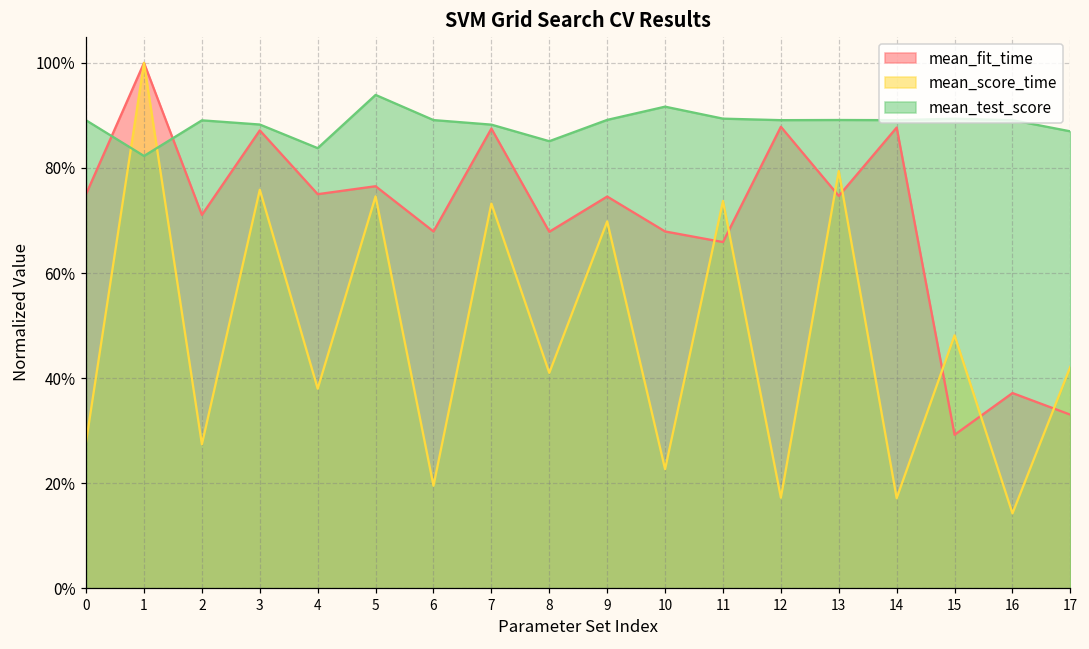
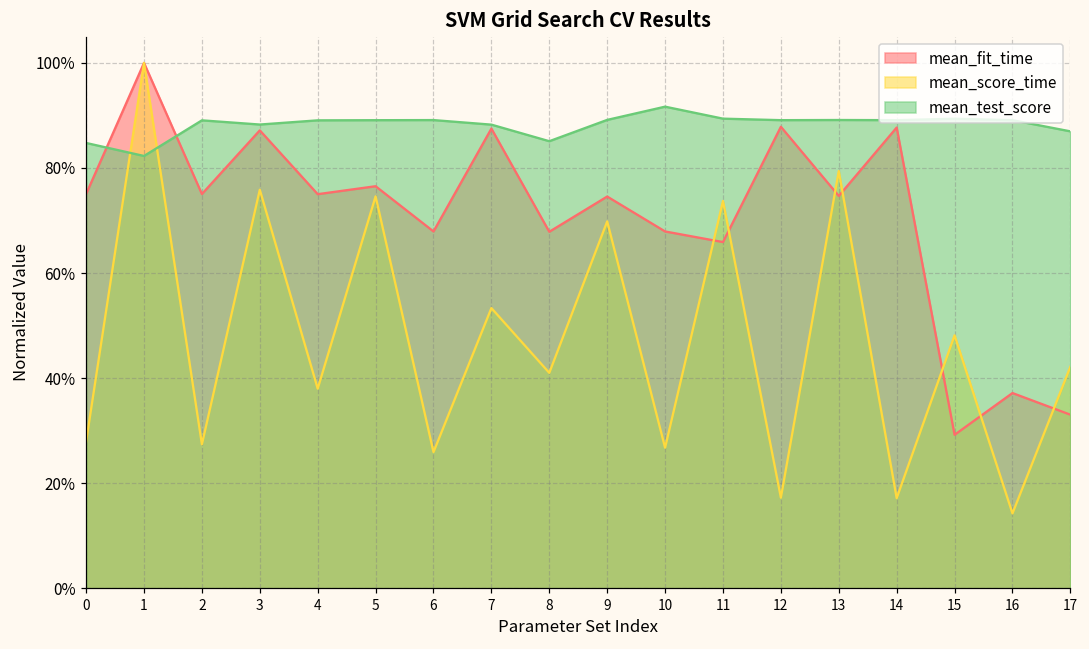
  {
    "mean_fit_time": {
      "0": "75%",
-     "2": "71%",
+     "2": "75%",
      "3": "87%",
      "4": "75%",
      "5": "77%",
      "6": "68%",
      "7": "87%",
      "8": "68%",
      "9": "75%",
      "10": "68%",
      "11": "66%",
      "12": "88%",
      "13": "75%",
      "14": "88%",
      "15": "29%",
      "16": "37%",
      "17": "33%"
    },
    "mean_score_time": {
      "0": "28%",
      "2": "27%",
      "3": "76%",
      "4": "38%",
      "5": "75%",
-     "6": "20%",
-     "7": "73%",
+     "6": "26%",
+     "7": "53%",
      "8": "41%",
      "9": "70%",
-     "10": "23%",
+     "10": "27%",
      "11": "74%",
      "12": "17%",
      "13": "79%",
      "14": "17%",
      "15": "48%",
      "16": "14%",
      "17": "42%"
    },
    "mean_test_score": {
-     "0": "89%",
+     "0": "85%",
      "1": "82%",
      "2": "89%",
      "3": "88%",
-     "4": "84%",
-     "5": "94%",
+     "4": "89%",
+     "5": "89%",
      "6": "89%",
      "7": "88%",
      "8": "85%",
      "9": "89%",
      "10": "92%",
      "11": "89%",
      "12": "89%",
      "13": "89%",
      "14": "89%",
      "15": "89%",
      "16": "89%",
      "17": "87%"
    }
  }
